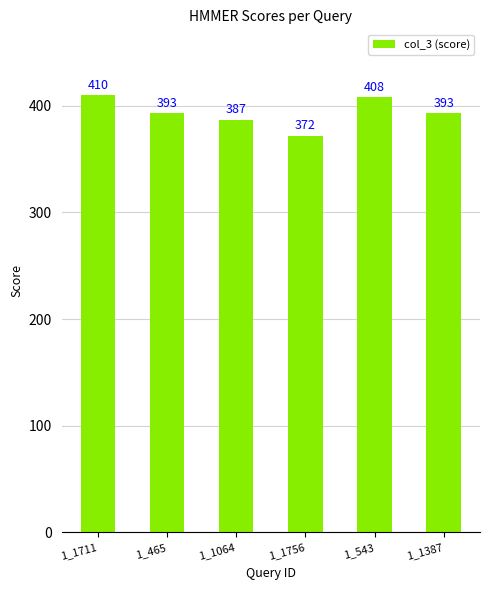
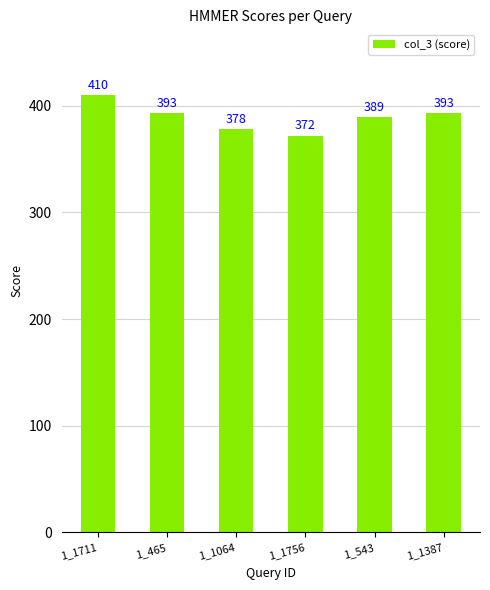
  {
    "1_1711": 410,
    "1_465": 393,
-   "1_1064": 387,
+   "1_1064": 378,
    "1_1756": 372,
-   "1_543": 408,
+   "1_543": 389,
    "1_1387": 393
  }
